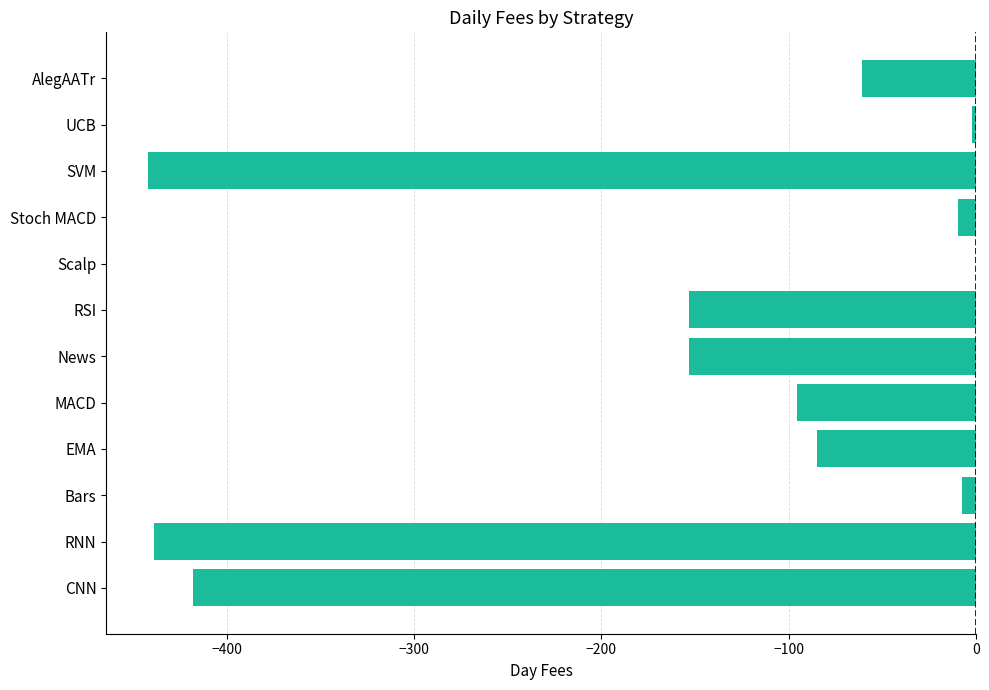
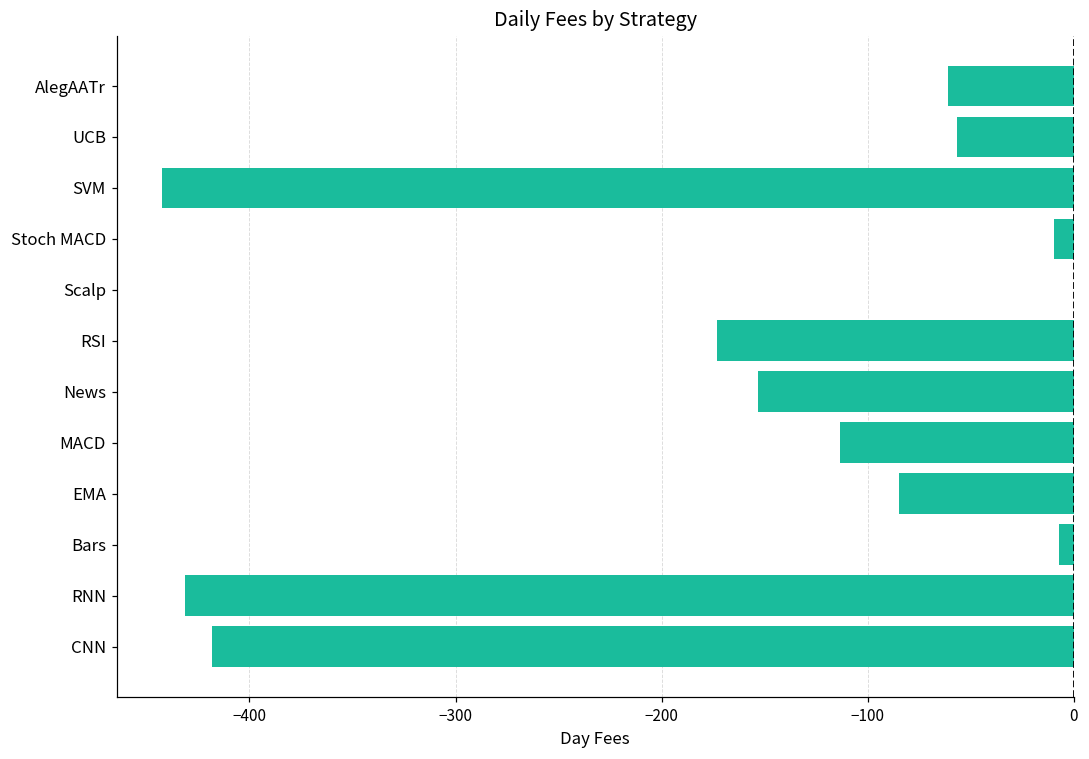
  {
    "AlegAATr": -61,
-   "UCB": -2,
+   "UCB": -57,
    "SVM": -442,
    "Stoch MACD": -10,
    "Scalp": 0,
-   "RSI": -153,
+   "RSI": -173,
    "News": -153,
-   "MACD": -96,
+   "MACD": -113,
    "EMA": -85,
    "Bars": -7,
-   "RNN": -439,
+   "RNN": -431,
    "CNN": -418
  }
